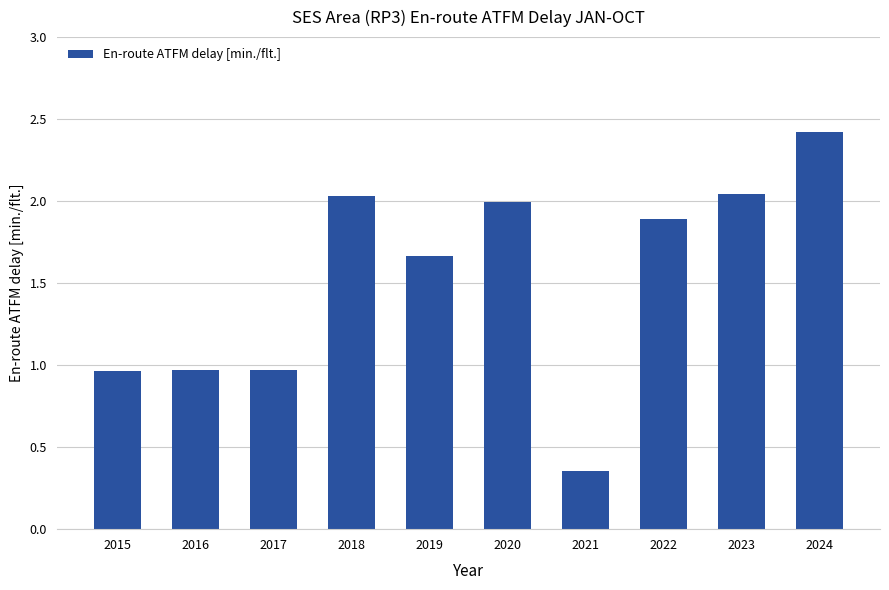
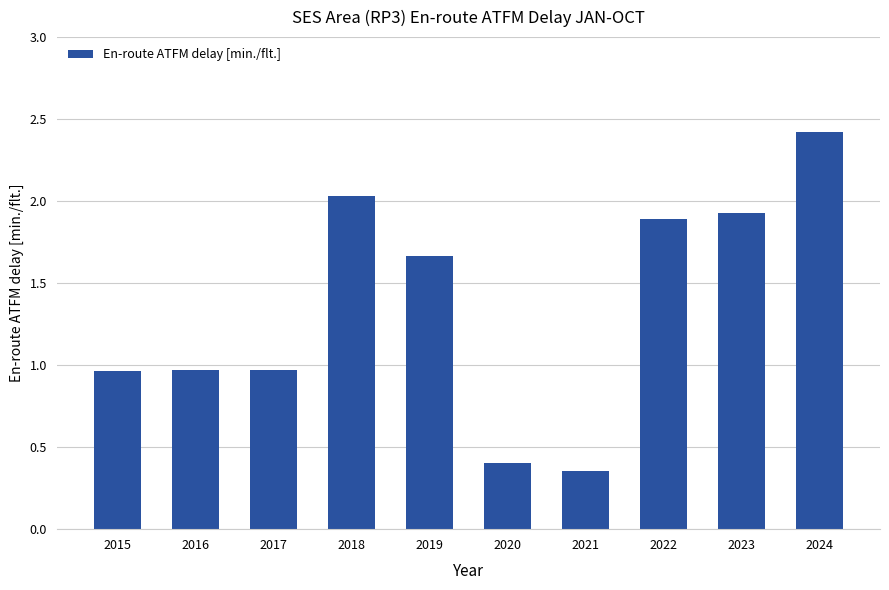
  {
    "2015": 0.96,
    "2016": 0.97,
    "2017": 0.97,
    "2018": 2.03,
    "2019": 1.66,
-   "2020": 2.00,
+   "2020": 0.41,
    "2021": 0.36,
    "2022": 1.89,
-   "2023": 2.04,
+   "2023": 1.92,
    "2024": 2.42
  }
